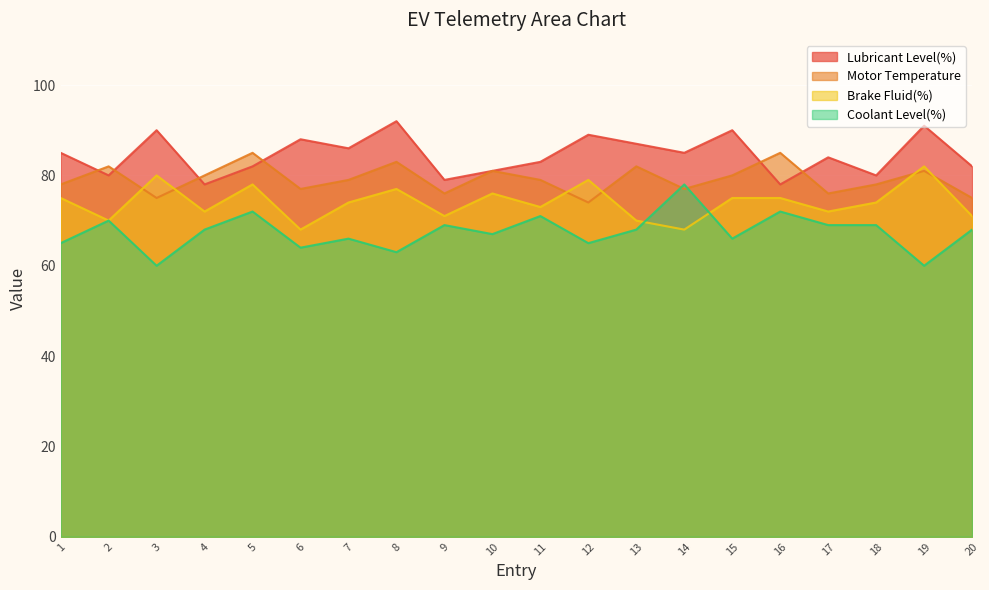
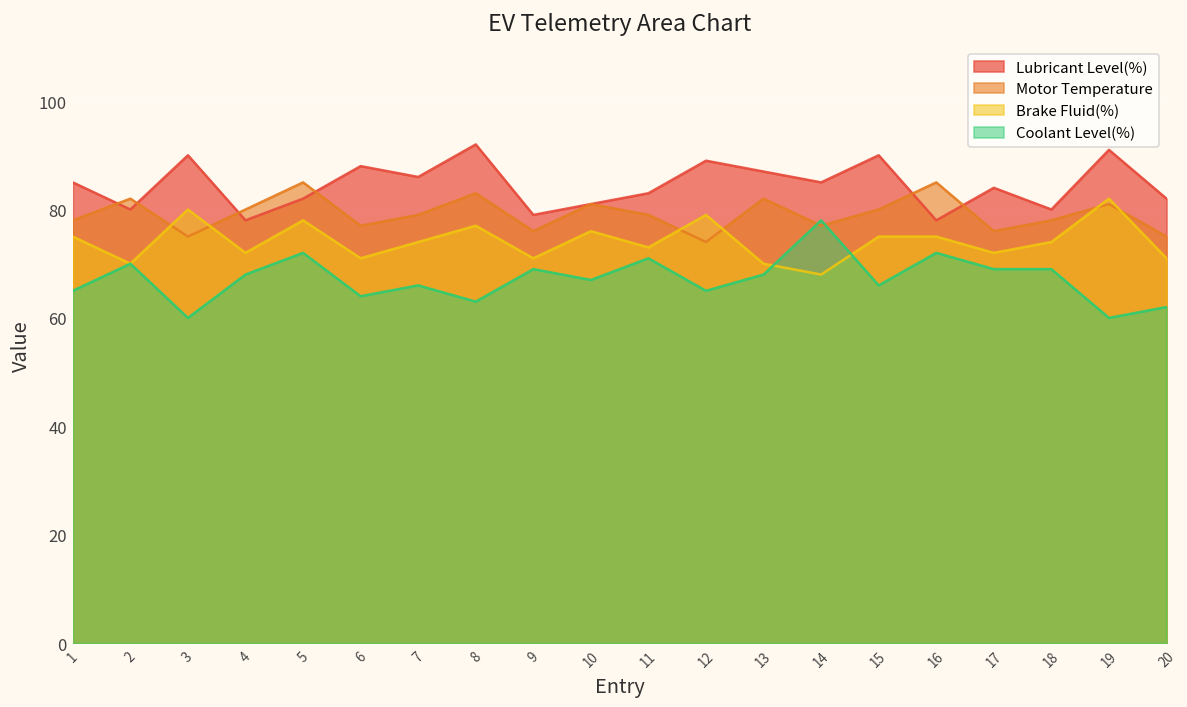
  {
    "Brake Fluid(%)": {
      "1": 75,
      "3": 80,
      "4": 72,
      "5": 78,
-     "6": 68,
+     "6": 71,
      "7": 74,
      "8": 77,
      "9": 71,
      "10": 76,
      "11": 73,
      "12": 79,
      "13": 70,
      "14": 68,
      "15": 75,
      "16": 75,
      "17": 72,
      "18": 74,
      "19": 82,
      "20": 71
    },
    "Coolant Level(%)": {
      "1": 65,
      "3": 60,
      "4": 68,
      "5": 72,
      "6": 64,
      "7": 66,
      "8": 63,
      "9": 69,
      "10": 67,
      "11": 71,
      "12": 65,
      "13": 68,
      "14": 78,
      "15": 66,
      "16": 72,
      "17": 69,
      "18": 69,
      "19": 60,
-     "20": 68
+     "20": 62
    }
  }
